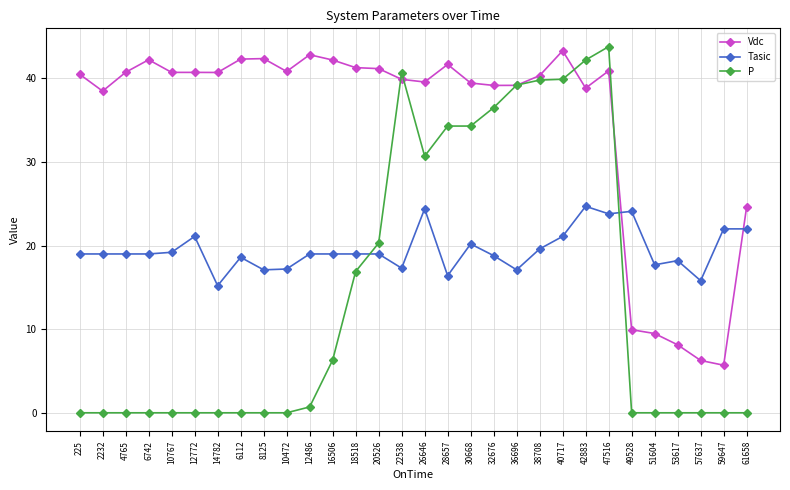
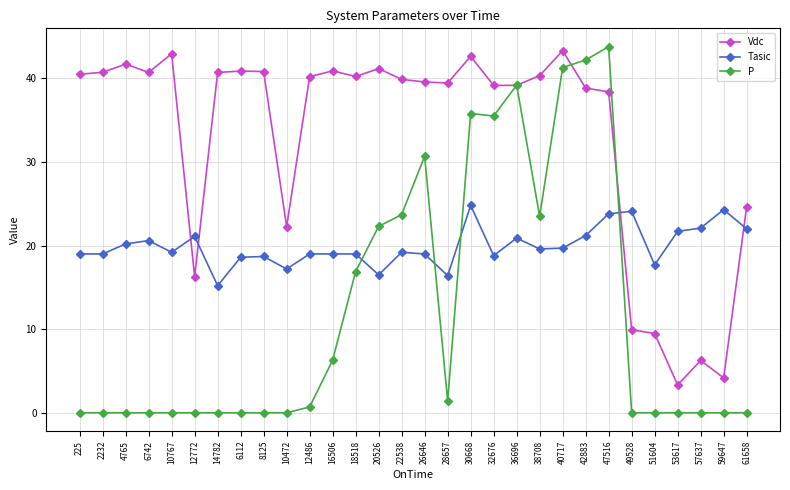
  {
    "Vdc": {
      "225": 41,
-     "2232": 38,
-     "4765": 41,
-     "6742": 42,
-     "10767": 41,
-     "12772": 41,
+     "2232": 41,
+     "4765": 42,
+     "6742": 41,
+     "10767": 43,
+     "12772": 16,
      "14782": 41,
-     "6112": 42,
-     "8125": 42,
-     "10472": 41,
-     "12486": 43,
-     "16506": 42,
-     "18518": 41,
+     "6112": 41,
+     "8125": 41,
+     "10472": 22,
+     "12486": 40,
+     "16506": 41,
+     "18518": 40,
      "20526": 41,
      "22538": 40,
      "26646": 40,
-     "28657": 42,
-     "30668": 39,
+     "28657": 39,
+     "30668": 43,
      "32676": 39,
      "38708": 40,
      "40717": 43,
      "42883": 39,
-     "47516": 41,
+     "47516": 38,
      "49528": 10,
      "51604": 9,
-     "53617": 8,
+     "53617": 3,
      "57637": 6,
-     "59647": 6,
+     "59647": 4,
      "61658": 25
    },
    "Tasic": {
      "225": 19,
      "2232": 19,
-     "4765": 19,
-     "6742": 19,
+     "4765": 20,
+     "6742": 21,
      "10767": 19,
      "12772": 21,
      "14782": 15,
      "6112": 19,
-     "8125": 17,
+     "8125": 19,
      "10472": 17,
      "12486": 19,
      "16506": 19,
      "18518": 19,
-     "20526": 19,
-     "22538": 17,
-     "26646": 24,
+     "20526": 17,
+     "22538": 19,
+     "26646": 19,
      "28657": 16,
-     "30668": 20,
+     "30668": 25,
      "32676": 19,
-     "36696": 17,
+     "36696": 21,
      "38708": 20,
-     "40717": 21,
-     "42883": 25,
+     "40717": 20,
+     "42883": 21,
      "47516": 24,
      "49528": 24,
      "51604": 18,
-     "53617": 18,
-     "57637": 16,
-     "59647": 22,
+     "53617": 22,
+     "57637": 22,
+     "59647": 24,
      "61658": 22
    },
    "P": {
      "225": 0,
      "2232": 0,
      "4765": 0,
      "6742": 0,
      "10767": 0,
      "12772": 0,
      "14782": 0,
      "6112": 0,
      "8125": 0,
      "10472": 0,
      "12486": 1,
      "16506": 6,
      "18518": 17,
-     "20526": 20,
-     "22538": 41,
+     "20526": 22,
+     "22538": 24,
      "26646": 31,
-     "28657": 34,
-     "30668": 34,
-     "32676": 37,
-     "38708": 40,
-     "40717": 40,
+     "28657": 1,
+     "30668": 36,
+     "32676": 36,
+     "38708": 24,
+     "40717": 41,
      "42883": 42,
      "47516": 44,
      "49528": 0,
      "51604": 0,
      "53617": 0,
      "57637": 0,
      "59647": 0,
      "61658": 0
    }
  }
